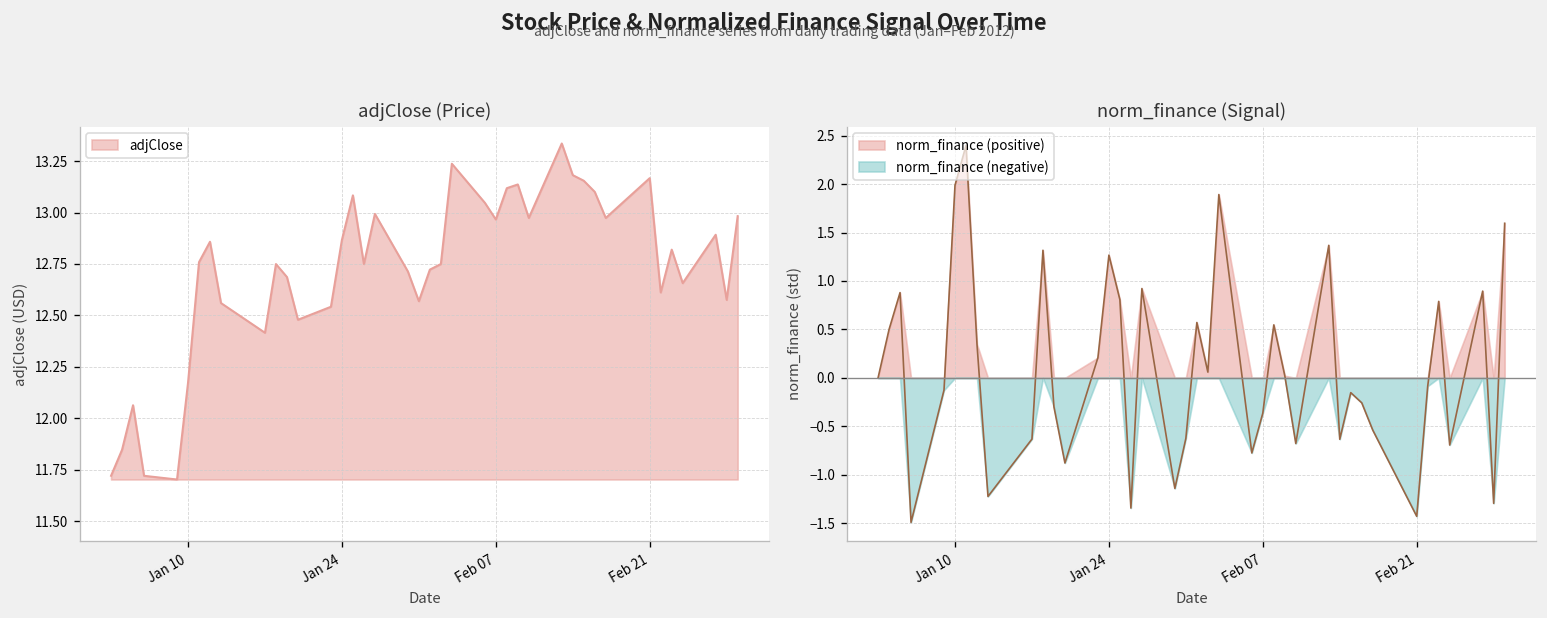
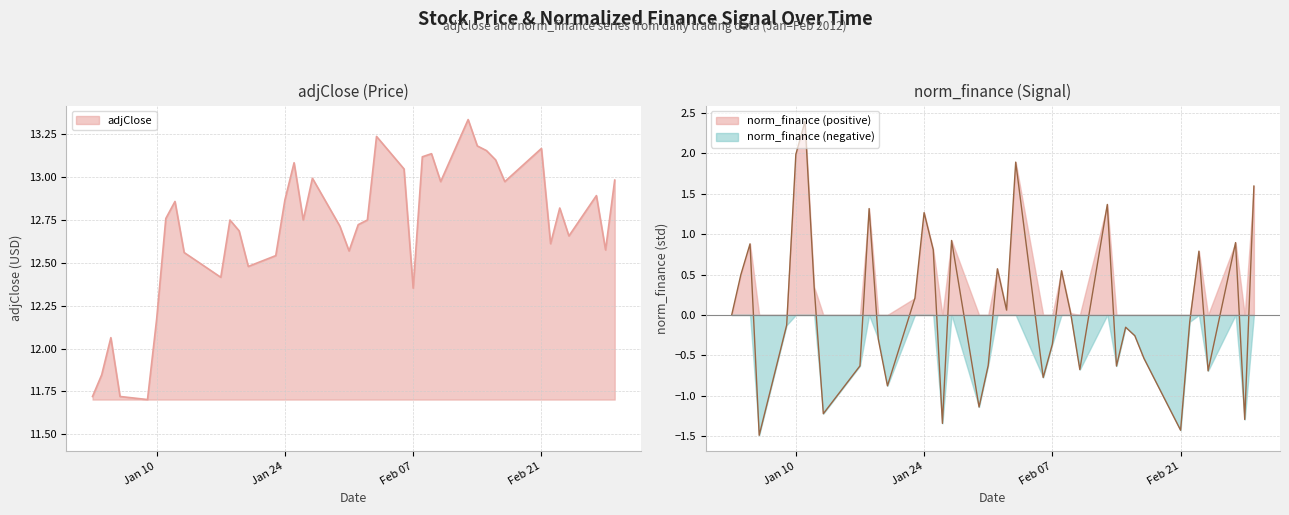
  {
    "adjClose (Price)": {
      "Jan 10": 12.17,
      "Jan 24": 12.87,
-     "Feb 07": 12.97,
+     "Feb 07": 12.35,
      "Feb 21": 13.17
    }
  }
